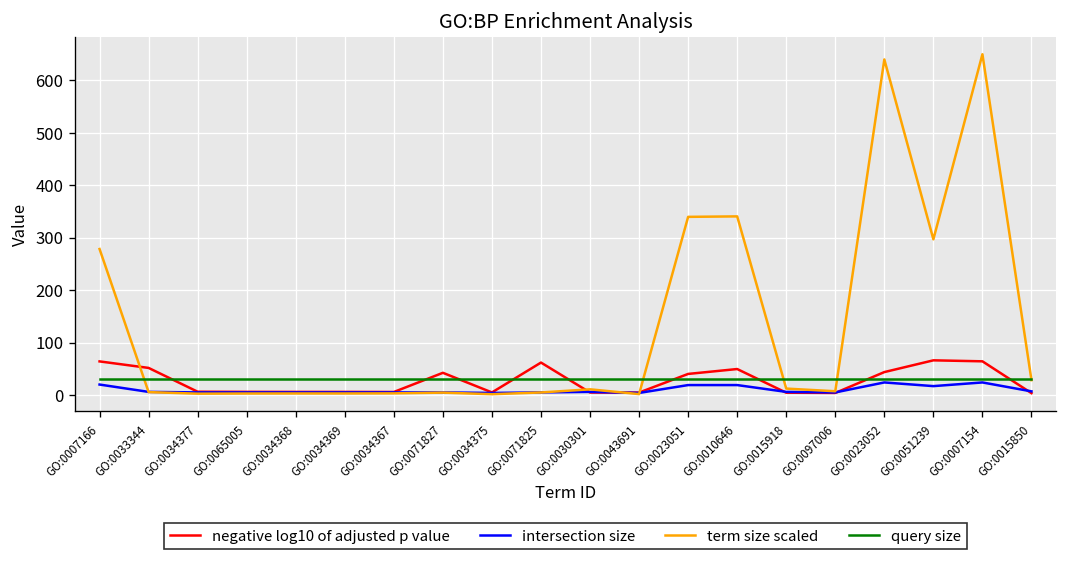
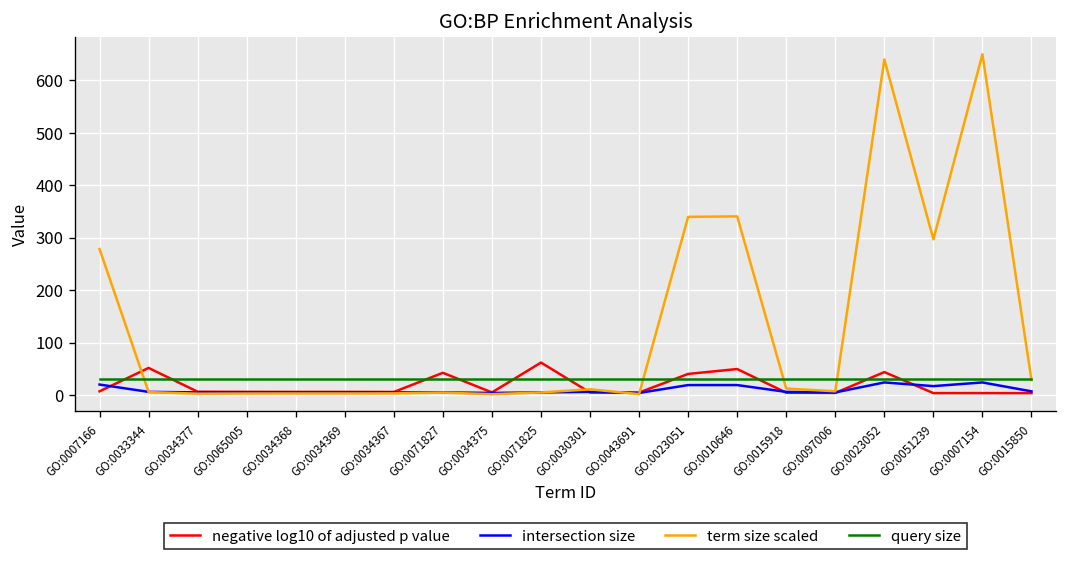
  {
    "negative log10 of adjusted p value": {
-     "GO:0007166": 60,
+     "GO:0007166": 10,
      "GO:0033344": 50,
      "GO:0071827": 40,
      "GO:0071825": 60,
      "GO:0023051": 40,
      "GO:0010646": 50,
      "GO:0023052": 40,
-     "GO:0051239": 70,
-     "GO:0007154": 60
+     "GO:0051239": 0,
+     "GO:0007154": 0
    },
    "intersection size": {
      "GO:0007166": 20,
      "GO:0023051": 20,
      "GO:0010646": 20,
      "GO:0023052": 20,
      "GO:0051239": 20,
      "GO:0007154": 20
    },
    "term size scaled": {
      "GO:0007166": 280,
      "GO:0023051": 340,
      "GO:0010646": 340,
      "GO:0015918": 10,
      "GO:0023052": 640,
      "GO:0051239": 300,
      "GO:0007154": 650
    },
    "query size": {
      "GO:0007166": 30,
      "GO:0033344": 30,
      "GO:0034377": 30,
      "GO:0065005": 30,
      "GO:0034368": 30,
      "GO:0034369": 30,
      "GO:0034367": 30,
      "GO:0071827": 30,
      "GO:0034375": 30,
      "GO:0071825": 30,
      "GO:0030301": 30,
      "GO:0043691": 30,
      "GO:0023051": 30,
      "GO:0010646": 30,
      "GO:0015918": 30,
      "GO:0097006": 30,
      "GO:0023052": 30,
      "GO:0051239": 30,
      "GO:0007154": 30
    }
  }
